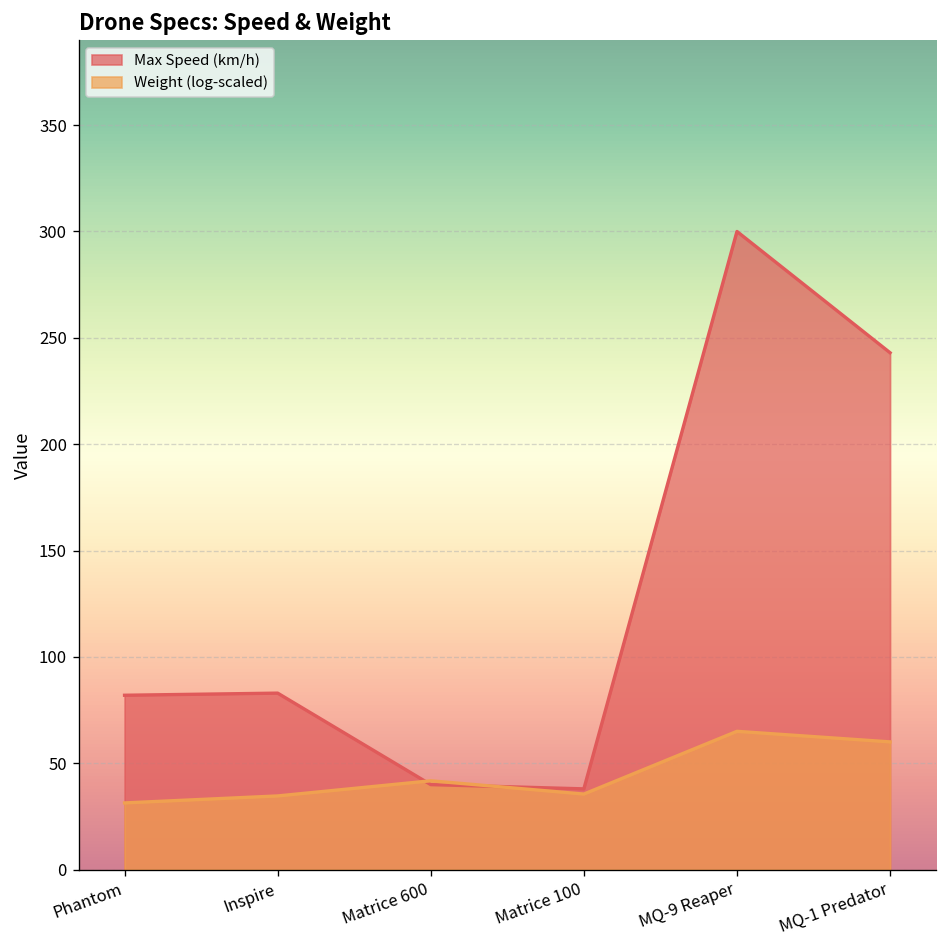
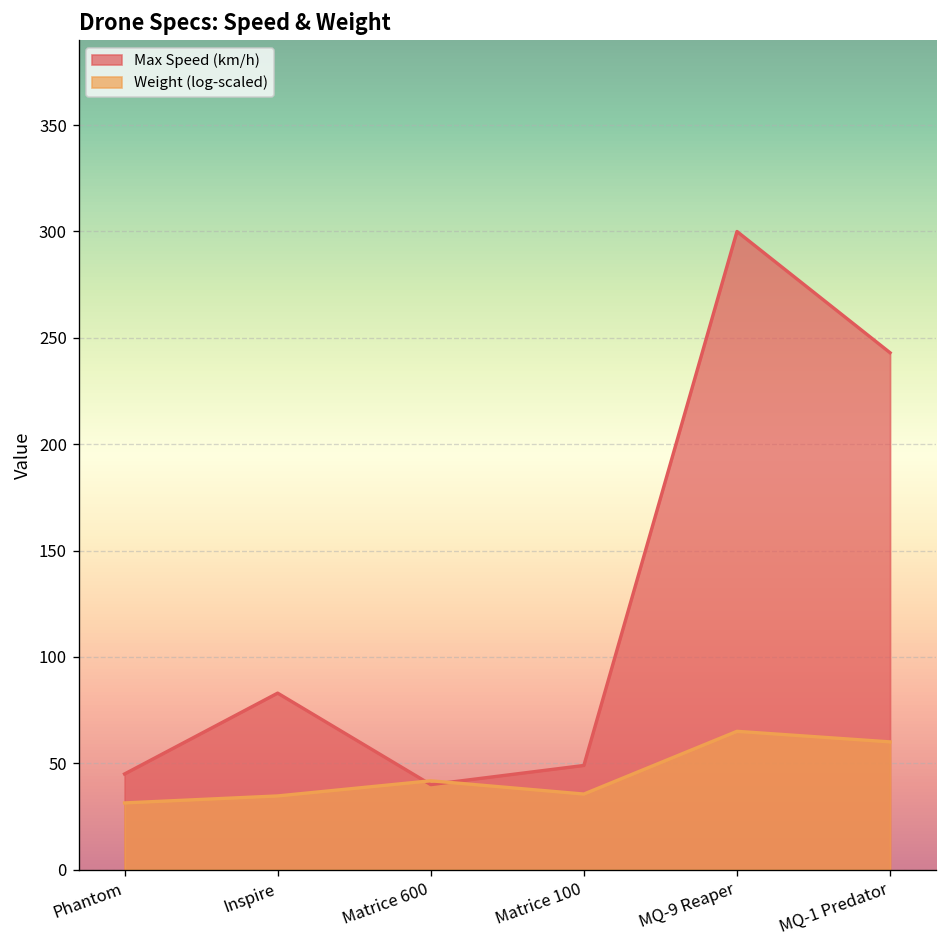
  {
    "Max Speed (km/h)": {
-     "Phantom": 82,
+     "Phantom": 45,
      "Inspire": 83,
      "Matrice 600": 40,
-     "Matrice 100": 38,
+     "Matrice 100": 49,
      "MQ-9 Reaper": 300,
      "MQ-1 Predator": 243
    },
    "Weight (log-scaled)": {
      "Phantom": 31,
      "Inspire": 35,
      "Matrice 600": 42,
      "Matrice 100": 36,
      "MQ-9 Reaper": 65,
      "MQ-1 Predator": 60
    }
  }
